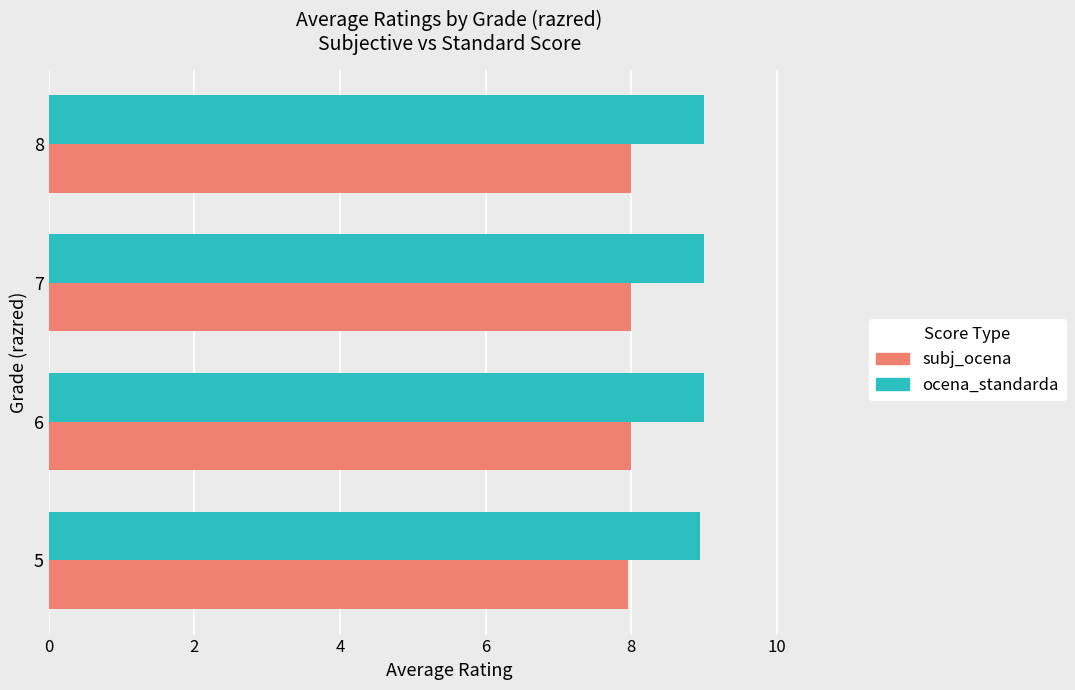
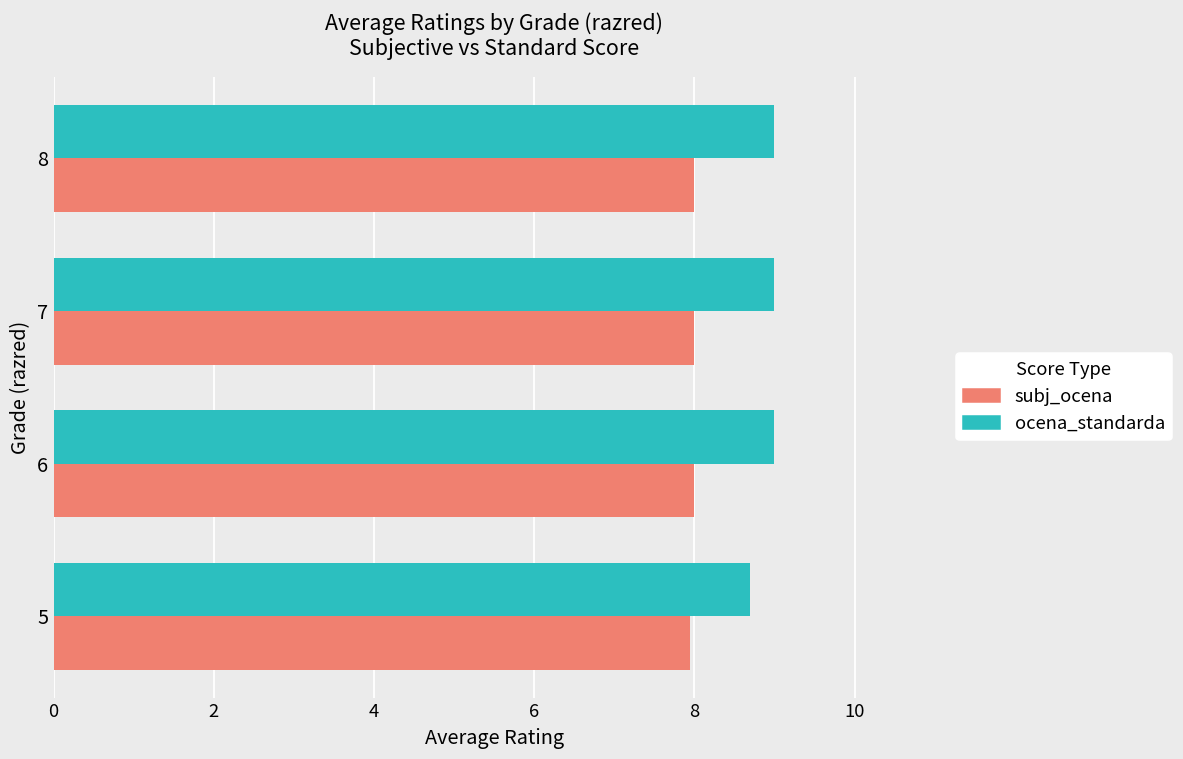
  {
    "ocena_standarda": {
      "8": 9.0,
      "7": 9.0,
      "6": 9.0,
-     "5": 9.0
+     "5": 8.7
    },
    "subj_ocena": {
      "8": 8.0,
      "7": 8.0,
      "6": 8.0,
      "5": 8.0
    }
  }
